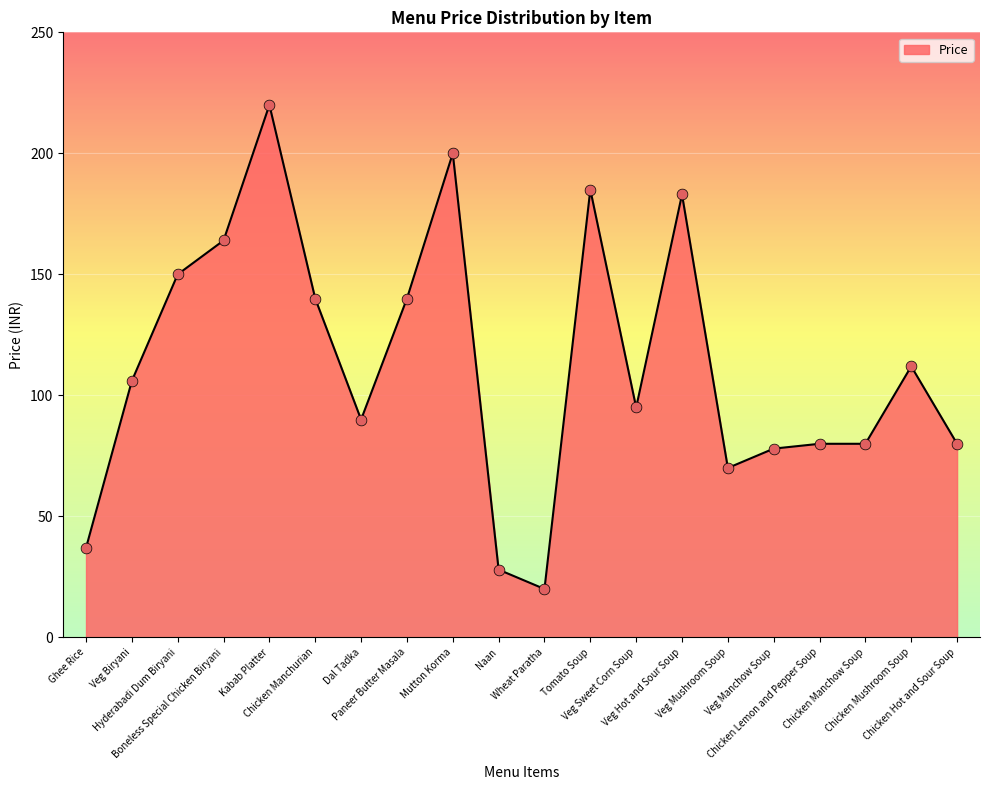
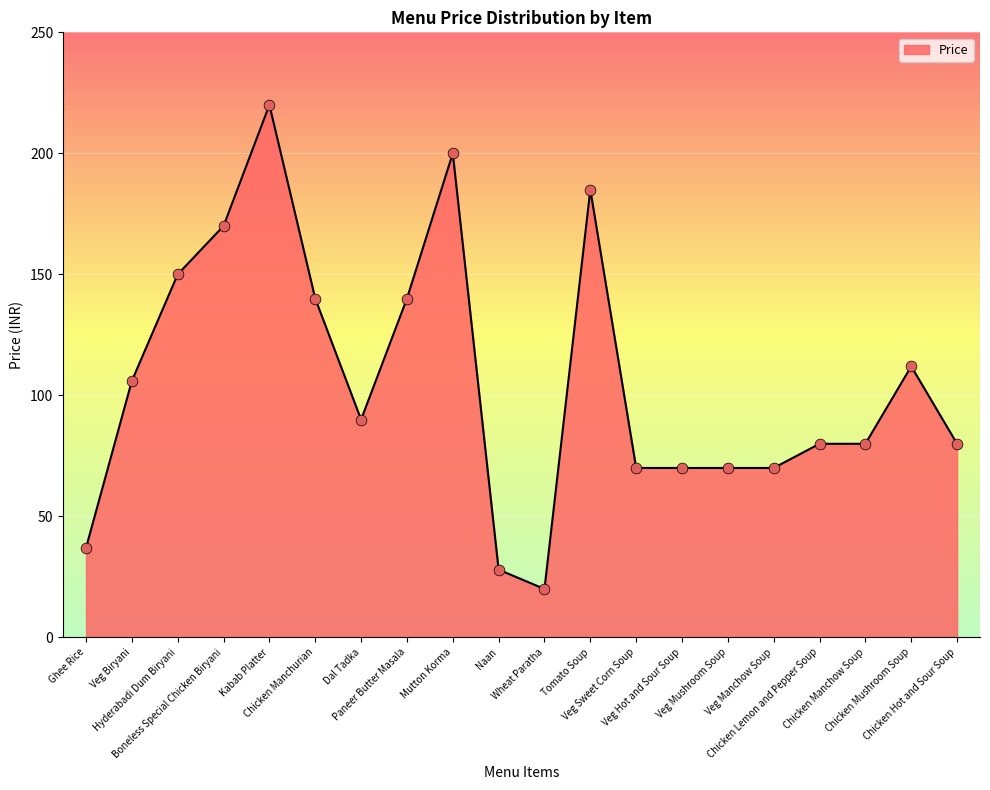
  {
    "Ghee Rice": 37,
    "Veg Biryani": 106,
    "Hyderabadi Dum Biryani": 150,
-   "Boneless Special Chicken Biryani": 164,
+   "Boneless Special Chicken Biryani": 170,
    "Kabab Platter": 220,
    "Chicken Manchurian": 140,
    "Dal Tadka": 90,
    "Paneer Butter Masala": 140,
    "Mutton Korma": 200,
    "Naan": 28,
    "Wheat Paratha": 20,
    "Tomato Soup": 185,
-   "Veg Sweet Corn Soup": 95,
-   "Veg Hot and Sour Soup": 183,
+   "Veg Sweet Corn Soup": 70,
+   "Veg Hot and Sour Soup": 70,
    "Veg Mushroom Soup": 70,
-   "Veg Manchow Soup": 78,
+   "Veg Manchow Soup": 70,
    "Chicken Lemon and Pepper Soup": 80,
    "Chicken Manchow Soup": 80,
    "Chicken Mushroom Soup": 112,
    "Chicken Hot and Sour Soup": 80
  }
